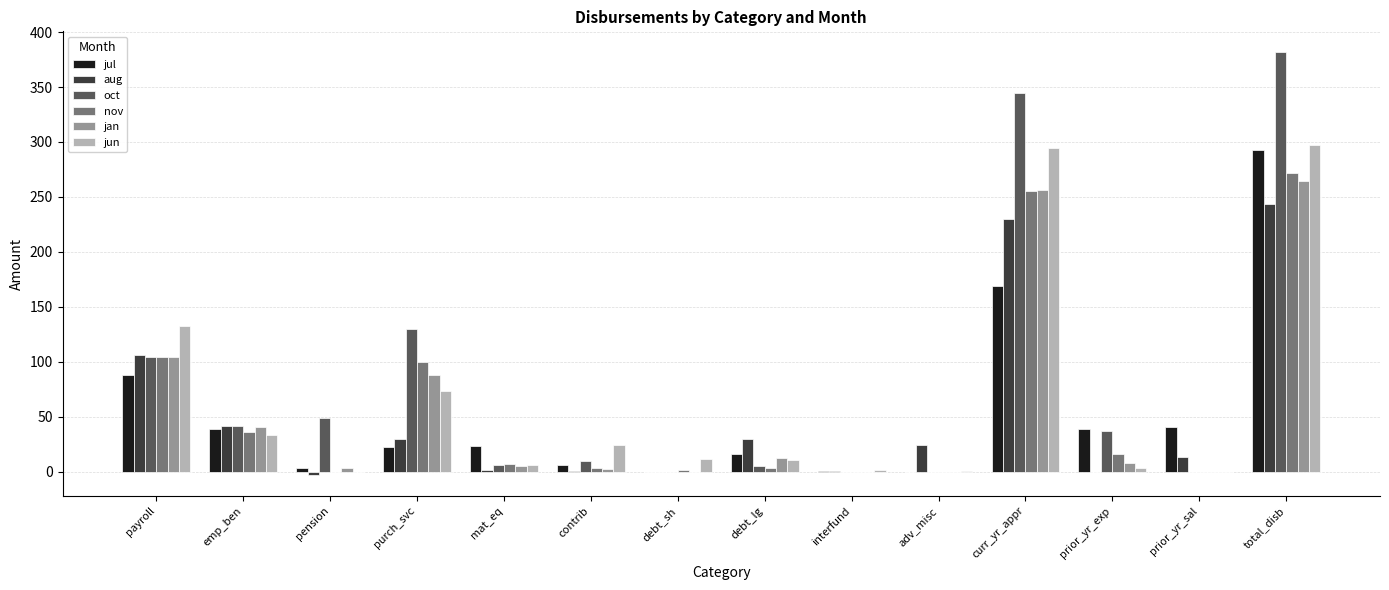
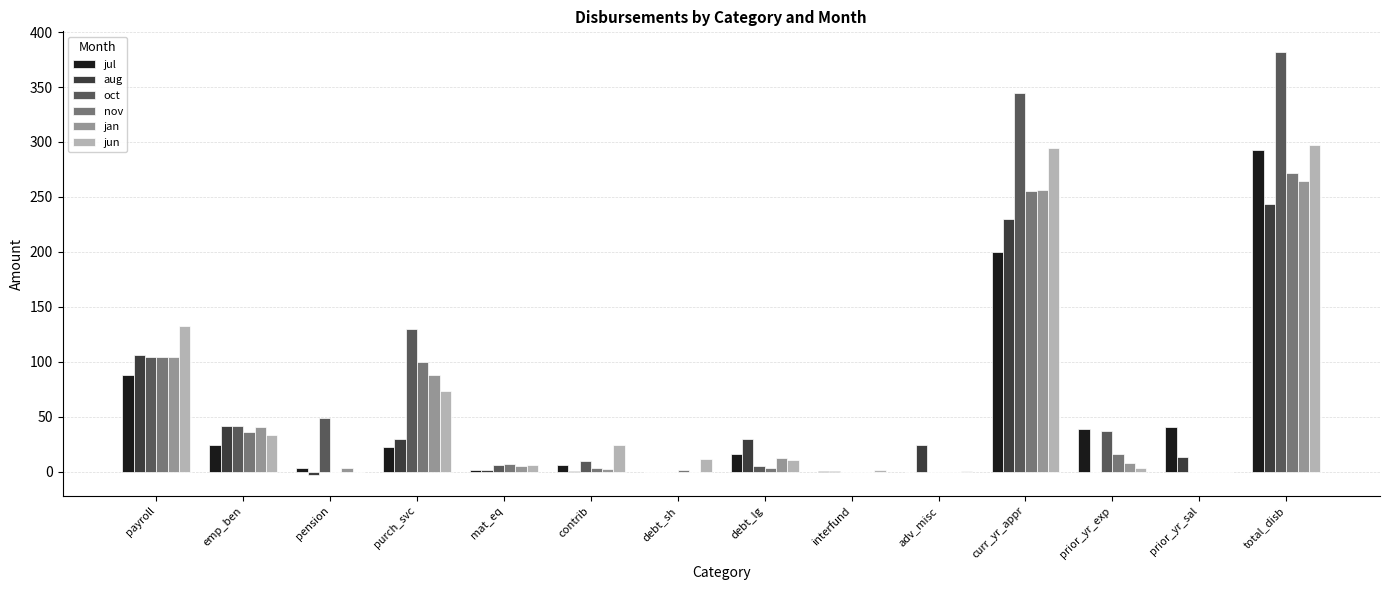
  {
    "jul": {
      "payroll": 88,
-     "emp_ben": 39,
+     "emp_ben": 25,
      "pension": 4,
      "purch_svc": 22,
-     "mat_eq": 23,
+     "mat_eq": 2,
      "contrib": 6,
      "debt_sh": 0,
      "debt_lg": 16,
      "adv_misc": 0,
-     "curr_yr_appr": 169,
+     "curr_yr_appr": 200,
      "prior_yr_exp": 39,
      "prior_yr_sal": 40,
      "total_disb": 293
    }
  }
